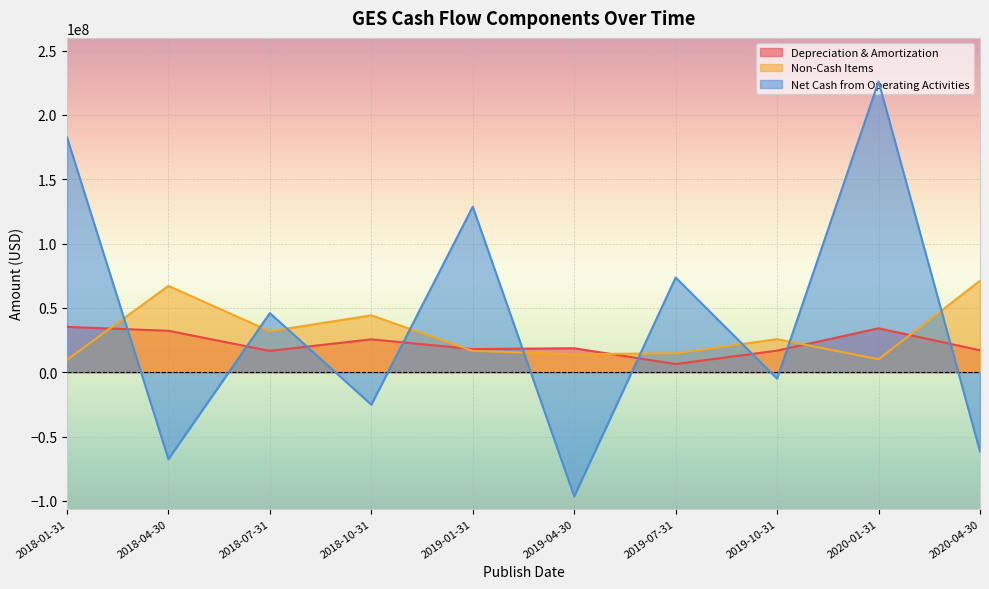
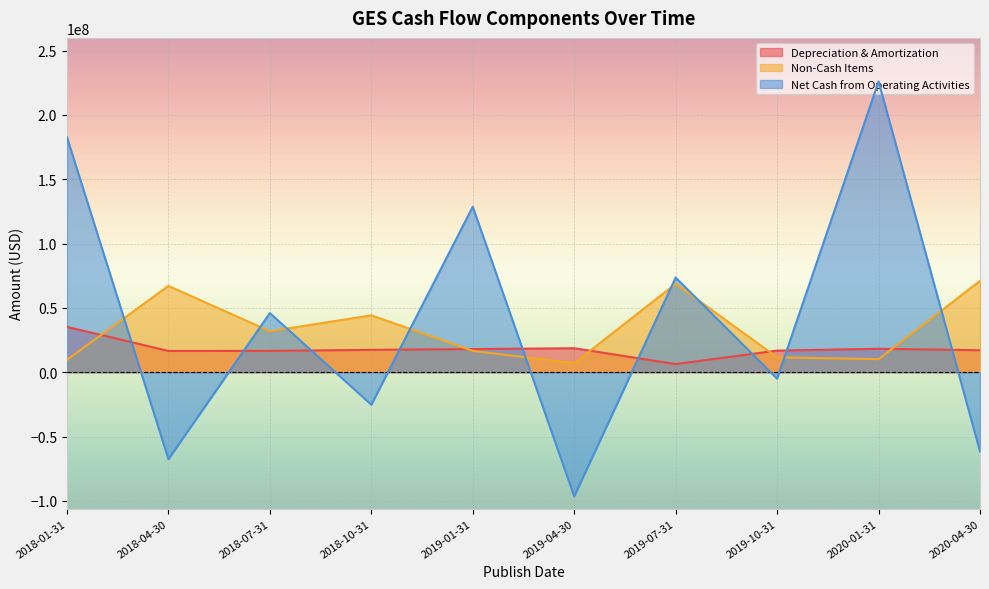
  {
    "Depreciation & Amortization": {
      "2018-01-31": 35000000,
-     "2018-04-30": 32000000,
+     "2018-04-30": 16000000,
      "2018-07-31": 17000000,
-     "2018-10-31": 26000000,
+     "2018-10-31": 17000000,
      "2019-04-30": 19000000,
      "2019-07-31": 6000000,
      "2019-10-31": 17000000,
-     "2020-01-31": 34000000,
+     "2020-01-31": 18000000,
      "2020-04-30": 17000000
    },
    "Non-Cash Items": {
      "2018-01-31": 10000000,
      "2018-04-30": 67000000,
      "2018-07-31": 32000000,
      "2018-10-31": 44000000,
-     "2019-04-30": 14000000,
-     "2019-07-31": 15000000,
-     "2019-10-31": 26000000,
+     "2019-04-30": 7000000,
+     "2019-07-31": 69000000,
+     "2019-10-31": 12000000,
      "2020-01-31": 10000000,
      "2020-04-30": 71000000
    }
  }
